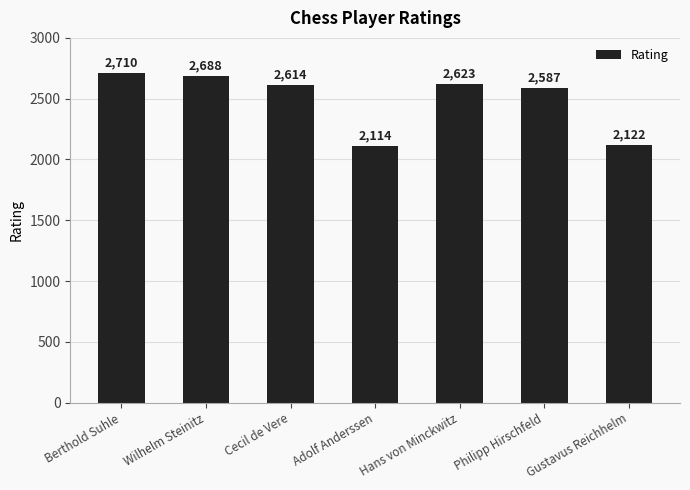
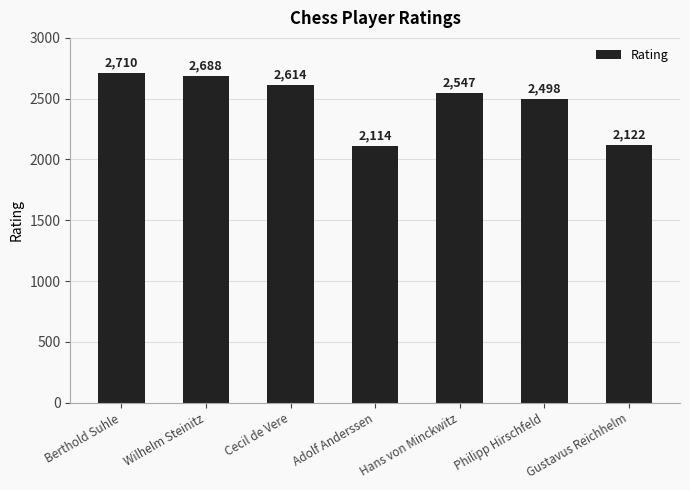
  {
    "Berthold Suhle": "2,710",
    "Wilhelm Steinitz": "2,688",
    "Cecil de Vere": "2,614",
    "Adolf Anderssen": "2,114",
-   "Hans von Minckwitz": "2,623",
-   "Philipp Hirschfeld": "2,587",
+   "Hans von Minckwitz": "2,547",
+   "Philipp Hirschfeld": "2,498",
    "Gustavus Reichhelm": "2,122"
  }
